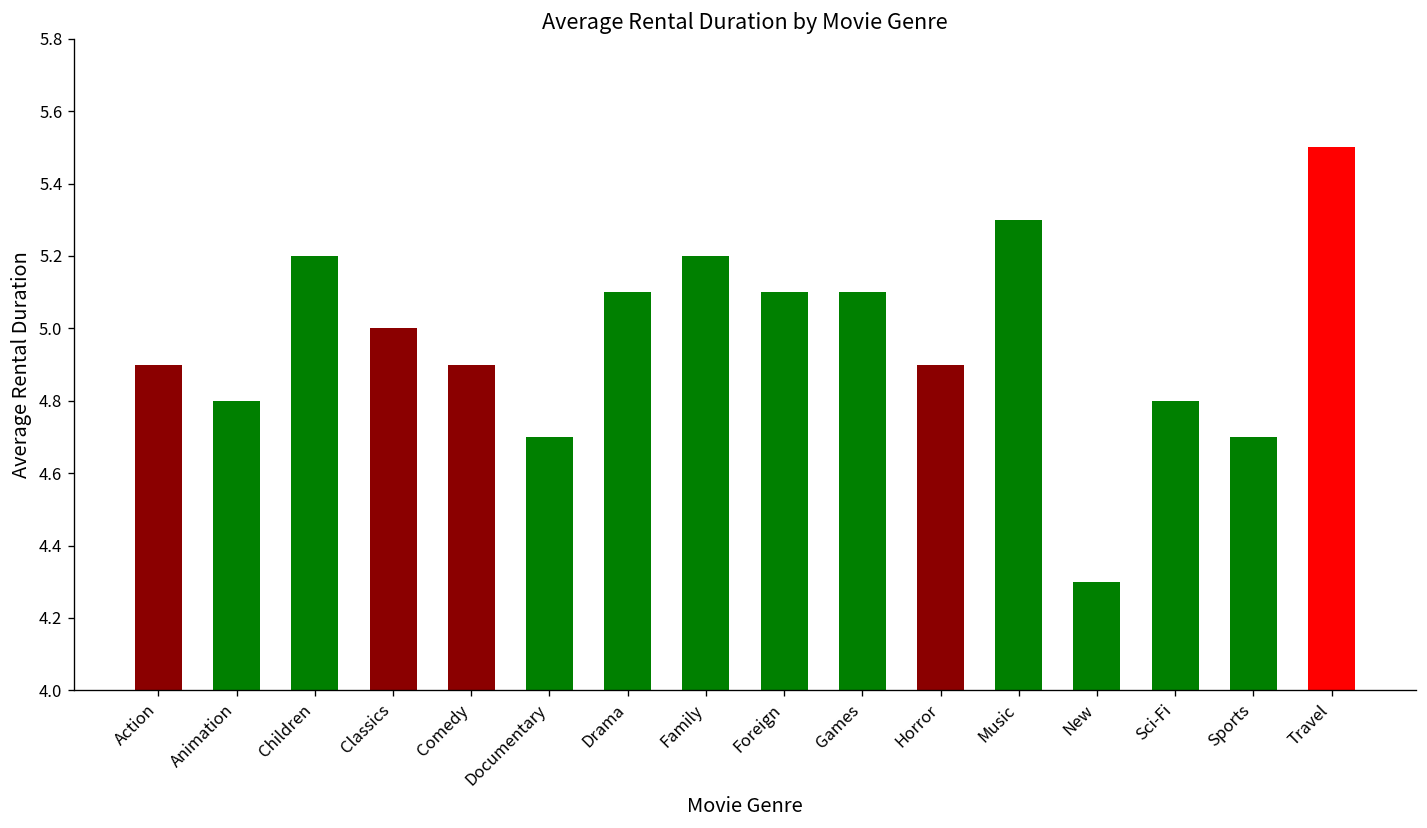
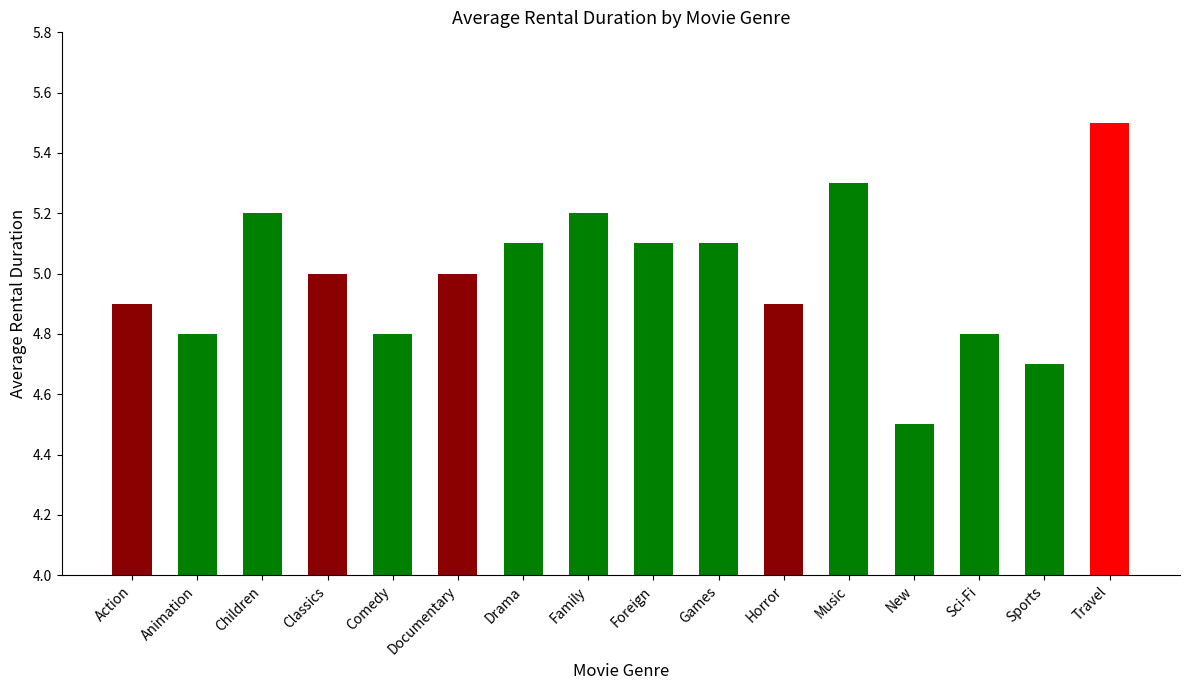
  {
    "Action": 4.9,
    "Animation": 4.8,
    "Children": 5.2,
    "Classics": 5.0,
-   "Comedy": 4.9,
-   "Documentary": 4.7,
+   "Comedy": 4.8,
+   "Documentary": 5.0,
    "Drama": 5.1,
    "Family": 5.2,
    "Foreign": 5.1,
    "Games": 5.1,
    "Horror": 4.9,
    "Music": 5.3,
-   "New": 4.3,
+   "New": 4.5,
    "Sci-Fi": 4.8,
    "Sports": 4.7,
    "Travel": 5.5
  }
